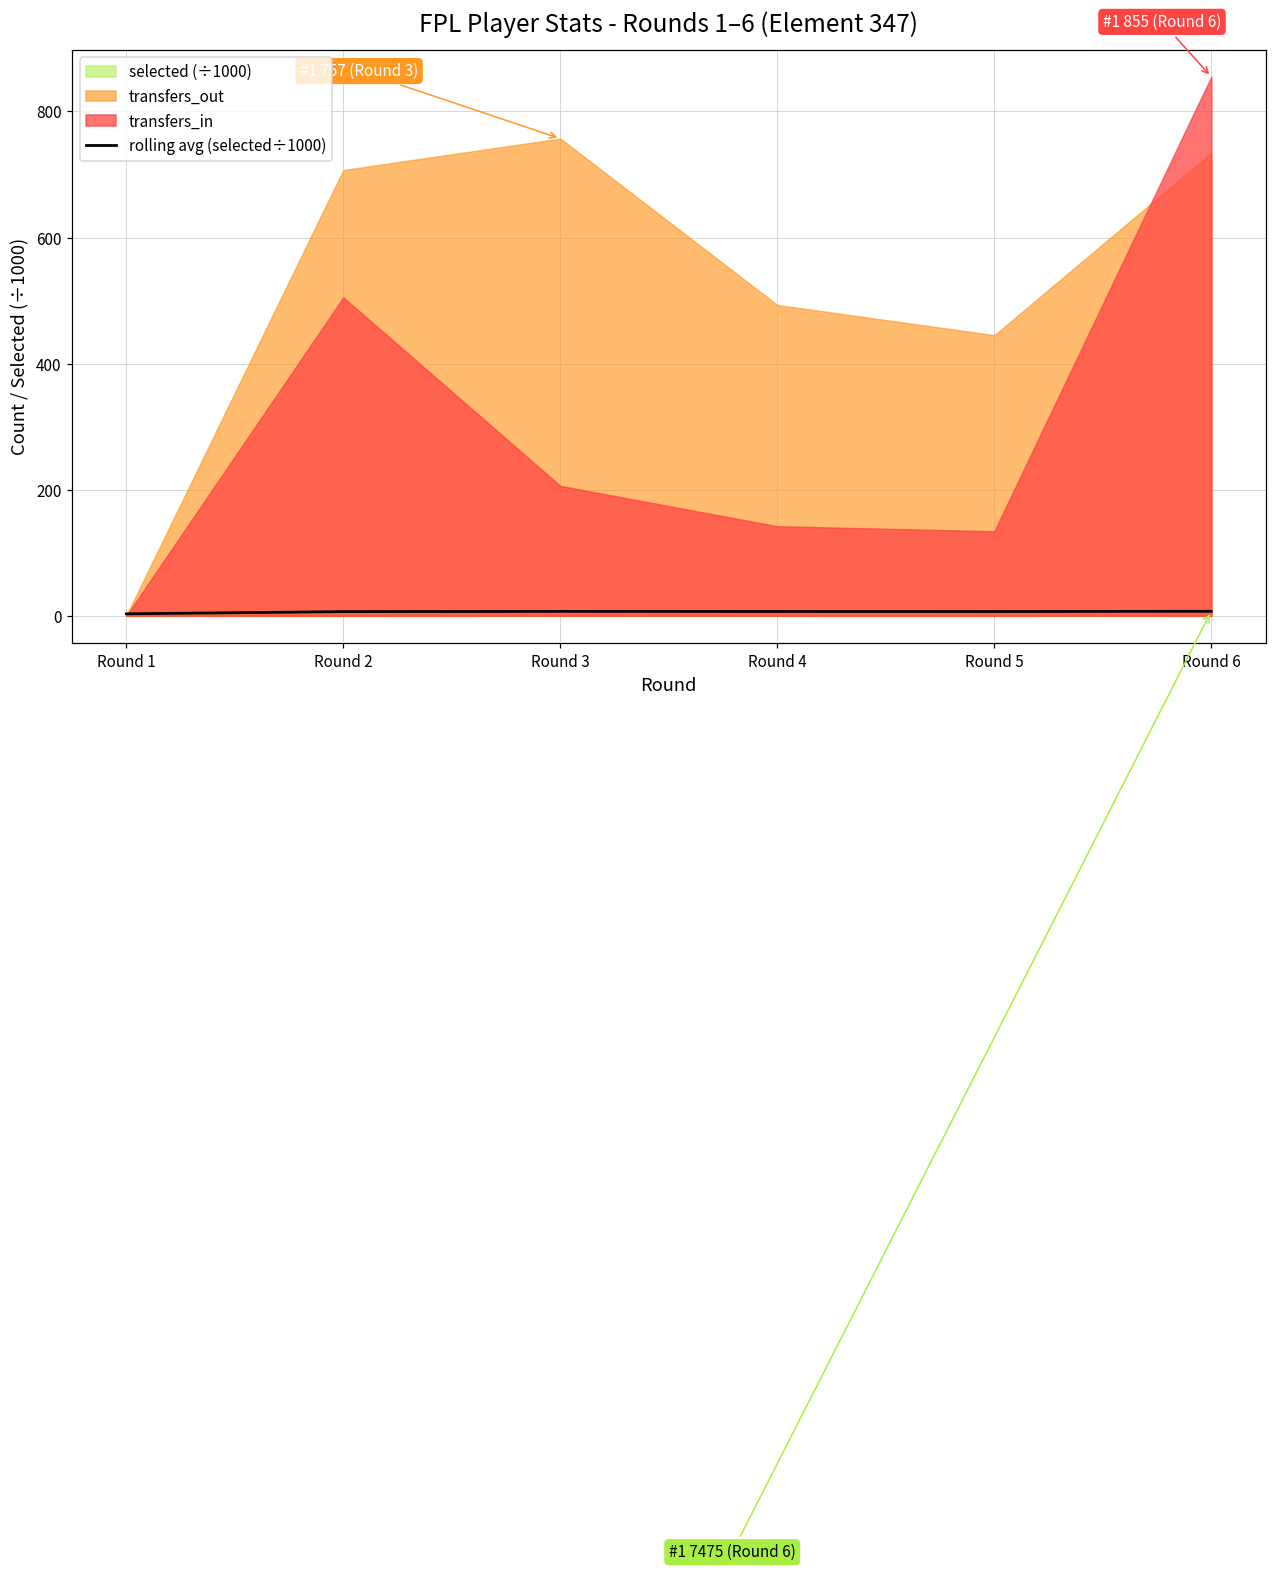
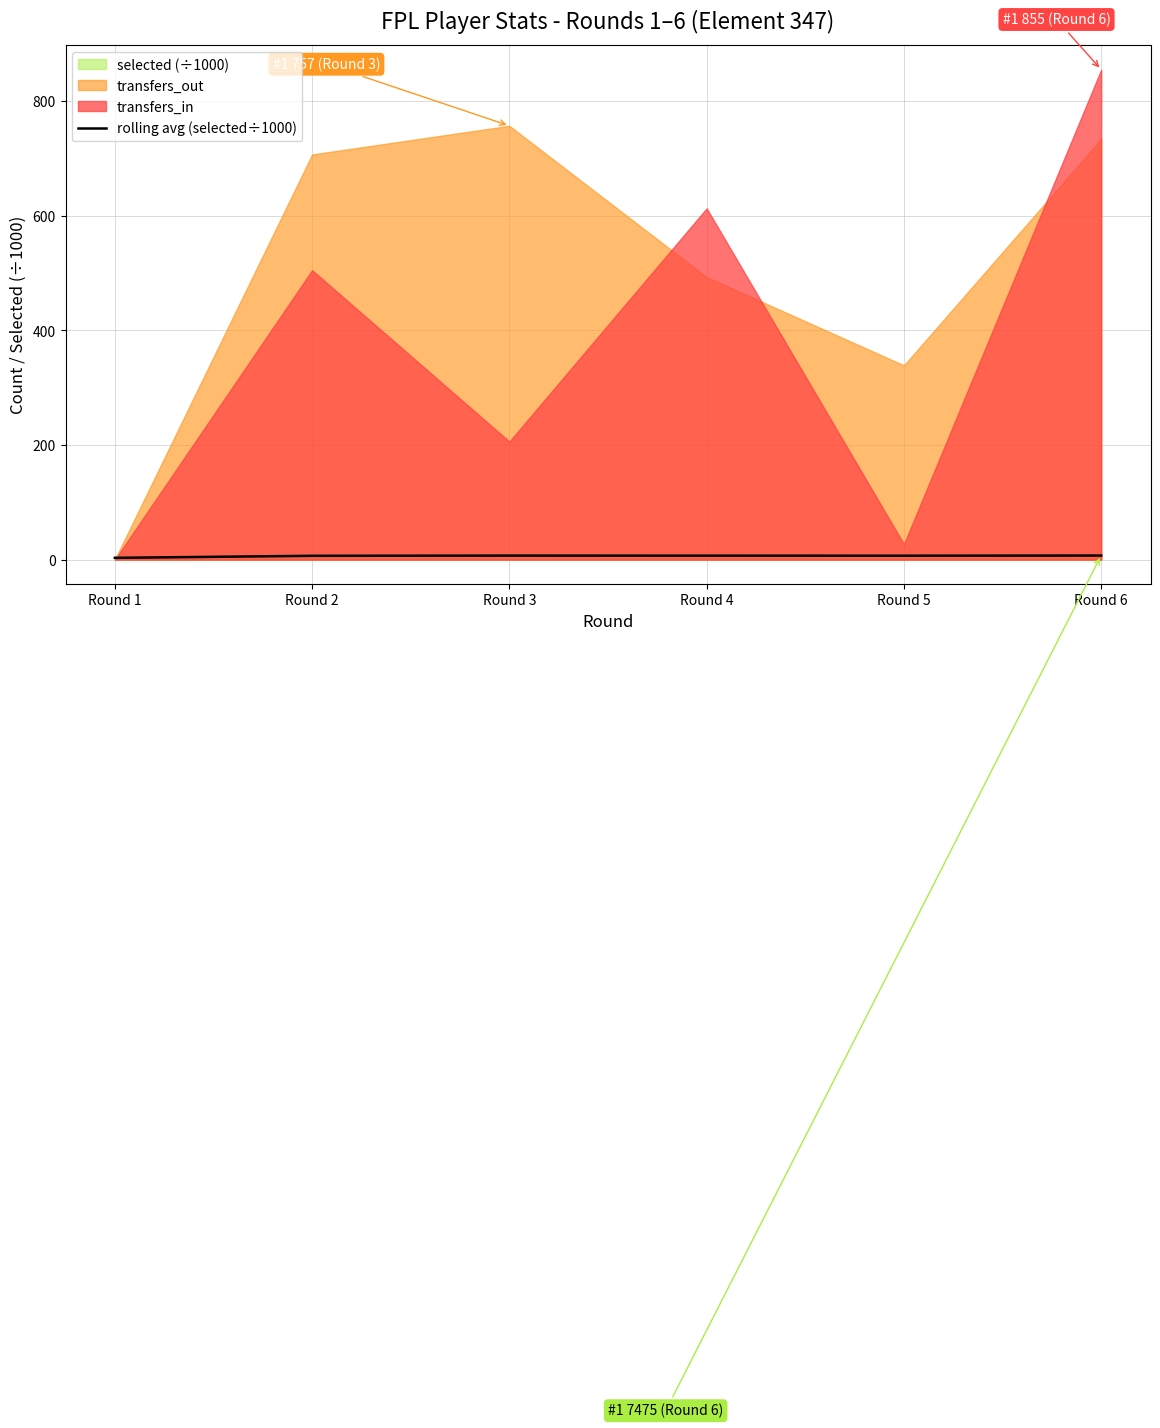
  {
    "transfers_out": {
      "Round 2": 710,
      "Round 3": 760,
      "Round 4": 490,
-     "Round 5": 450,
+     "Round 5": 340,
      "Round 6": 730
    },
    "transfers_in": {
      "Round 2": 510,
      "Round 3": 210,
-     "Round 4": 140,
-     "Round 5": 130,
+     "Round 4": 610,
+     "Round 5": 30,
      "Round 6": 860
    }
  }
